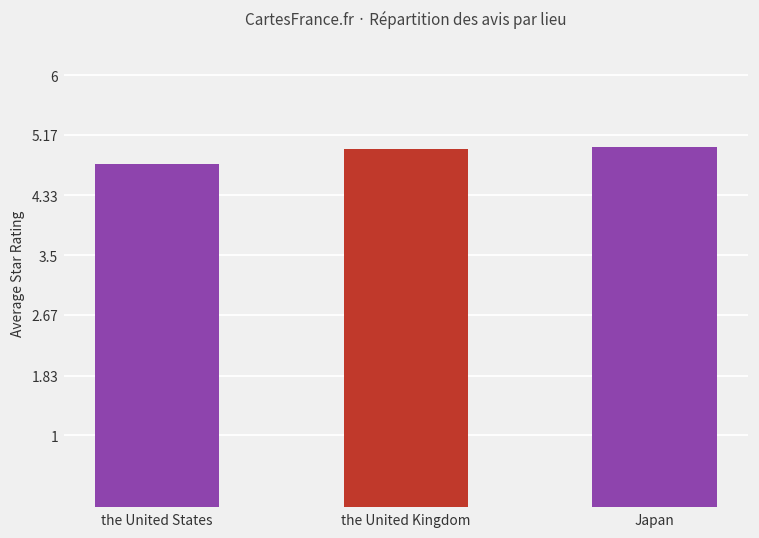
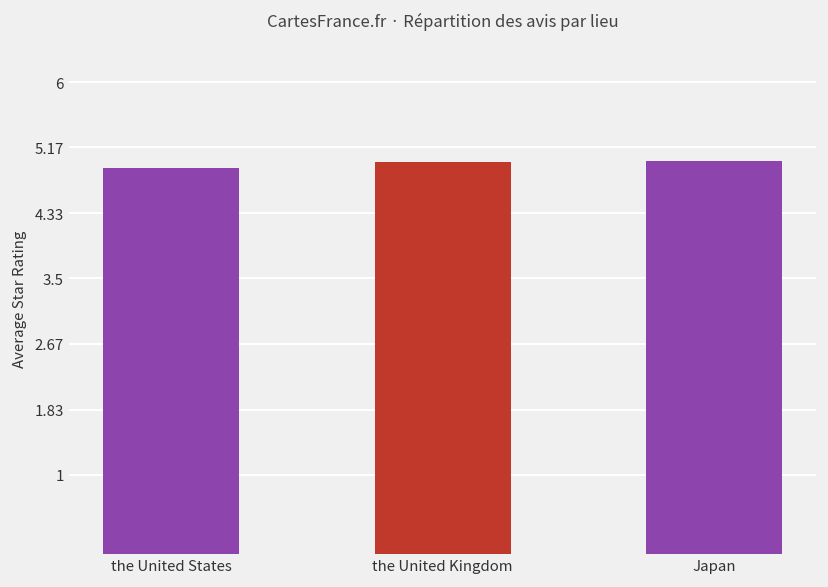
  {
-   "the United States": 4.8,
+   "the United States": 4.9,
    "the United Kingdom": 5.0,
    "Japan": 5.0
  }
